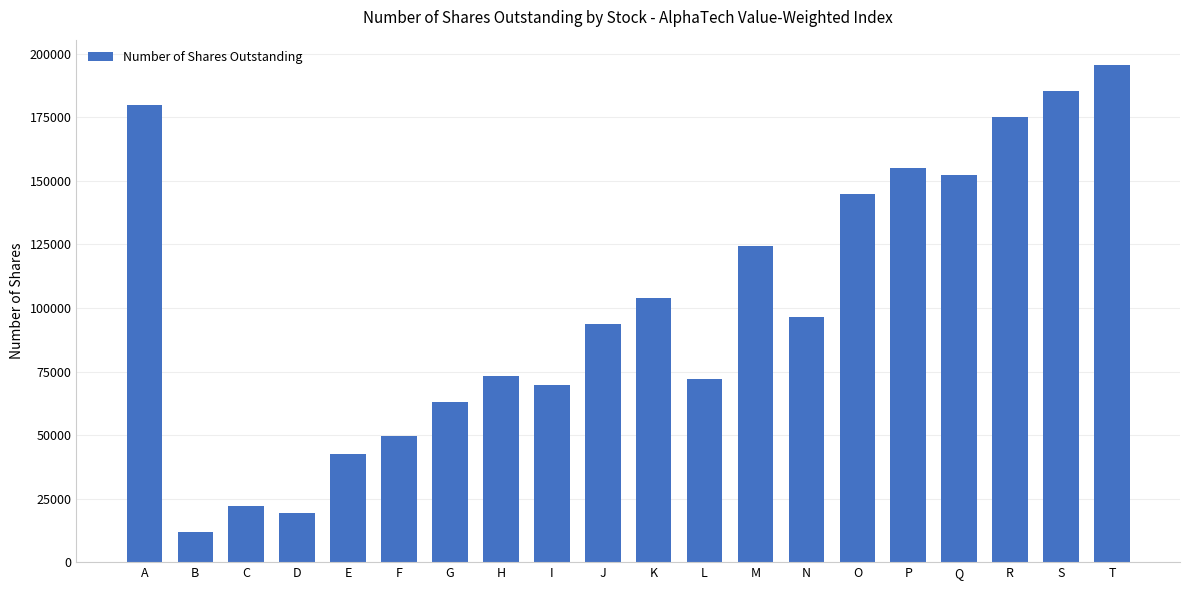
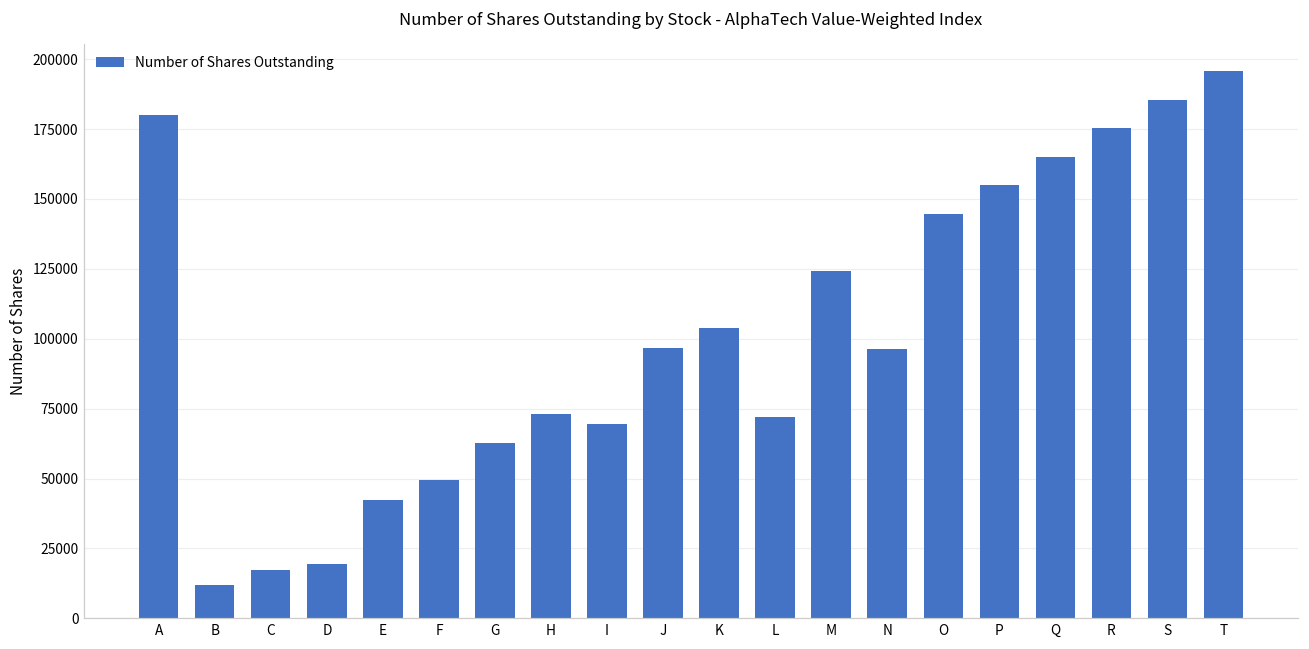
  {
    "A": 180000,
    "B": 12000,
-   "C": 22000,
+   "C": 17000,
    "D": 19000,
    "E": 42000,
    "F": 49000,
    "G": 63000,
    "H": 73000,
    "I": 70000,
-   "J": 94000,
+   "J": 97000,
    "K": 104000,
    "L": 72000,
    "M": 124000,
    "N": 96000,
    "O": 145000,
    "P": 155000,
-   "Q": 152000,
+   "Q": 165000,
    "R": 175000,
    "S": 186000,
    "T": 196000
  }
